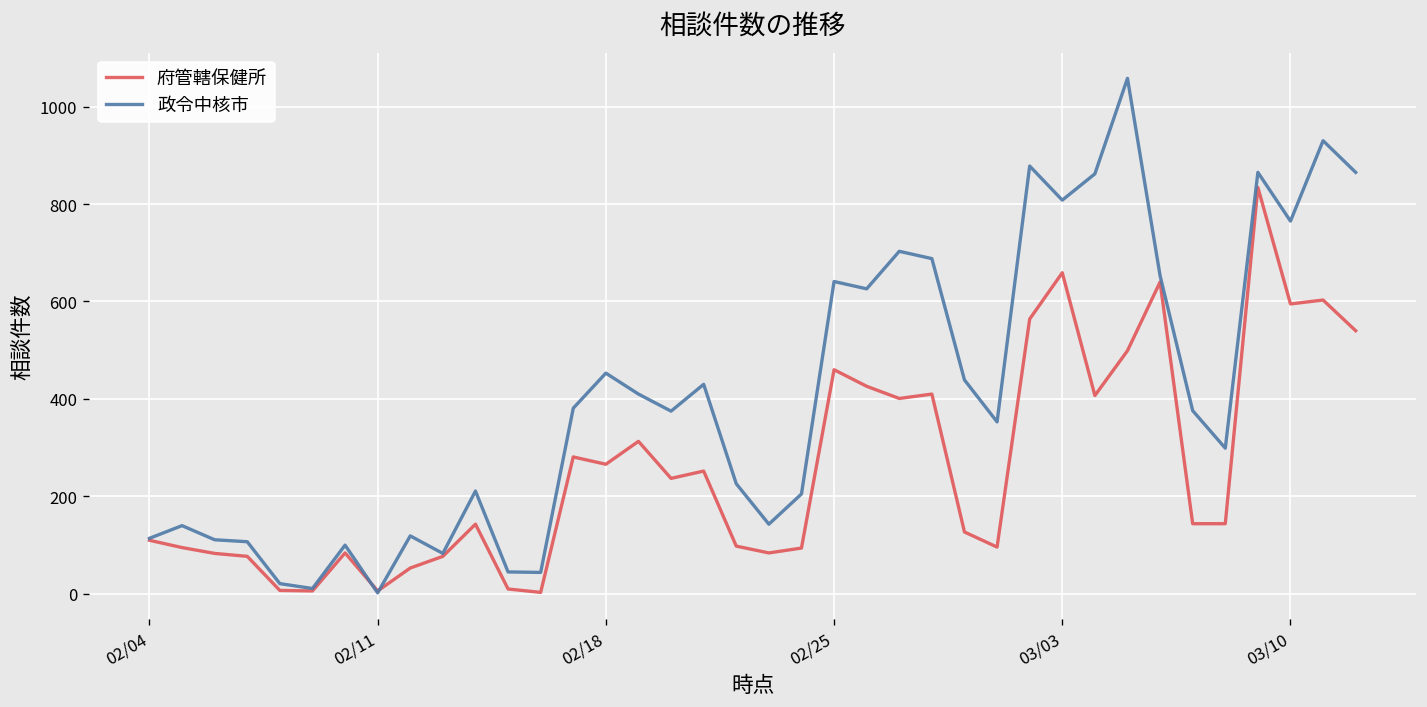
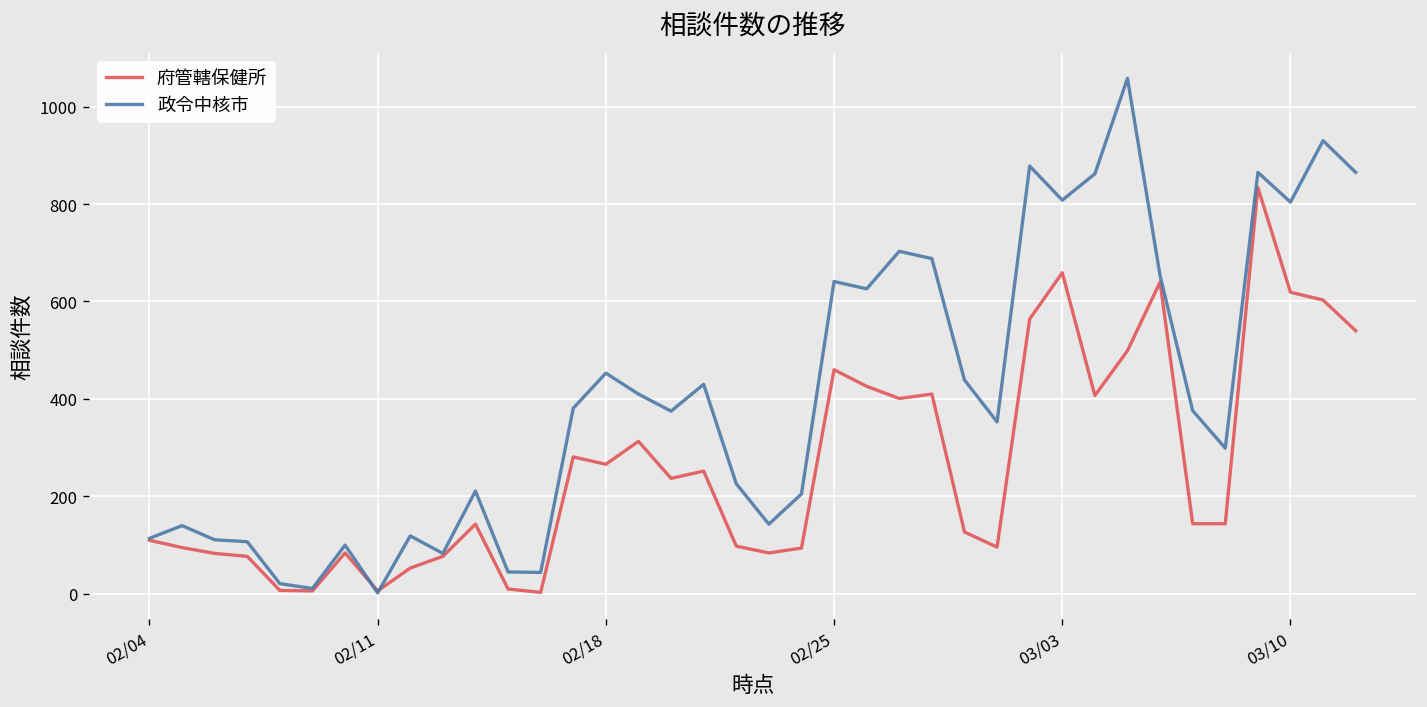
  {
    "府管轄保健所": {
      "02/18": 270,
      "02/25": 460,
      "03/03": 660,
-     "03/10": 600
+     "03/10": 620
    },
    "政令中核市": {
      "02/18": 450,
      "02/25": 640,
      "03/03": 810,
-     "03/10": 770
+     "03/10": 800
    }
  }
